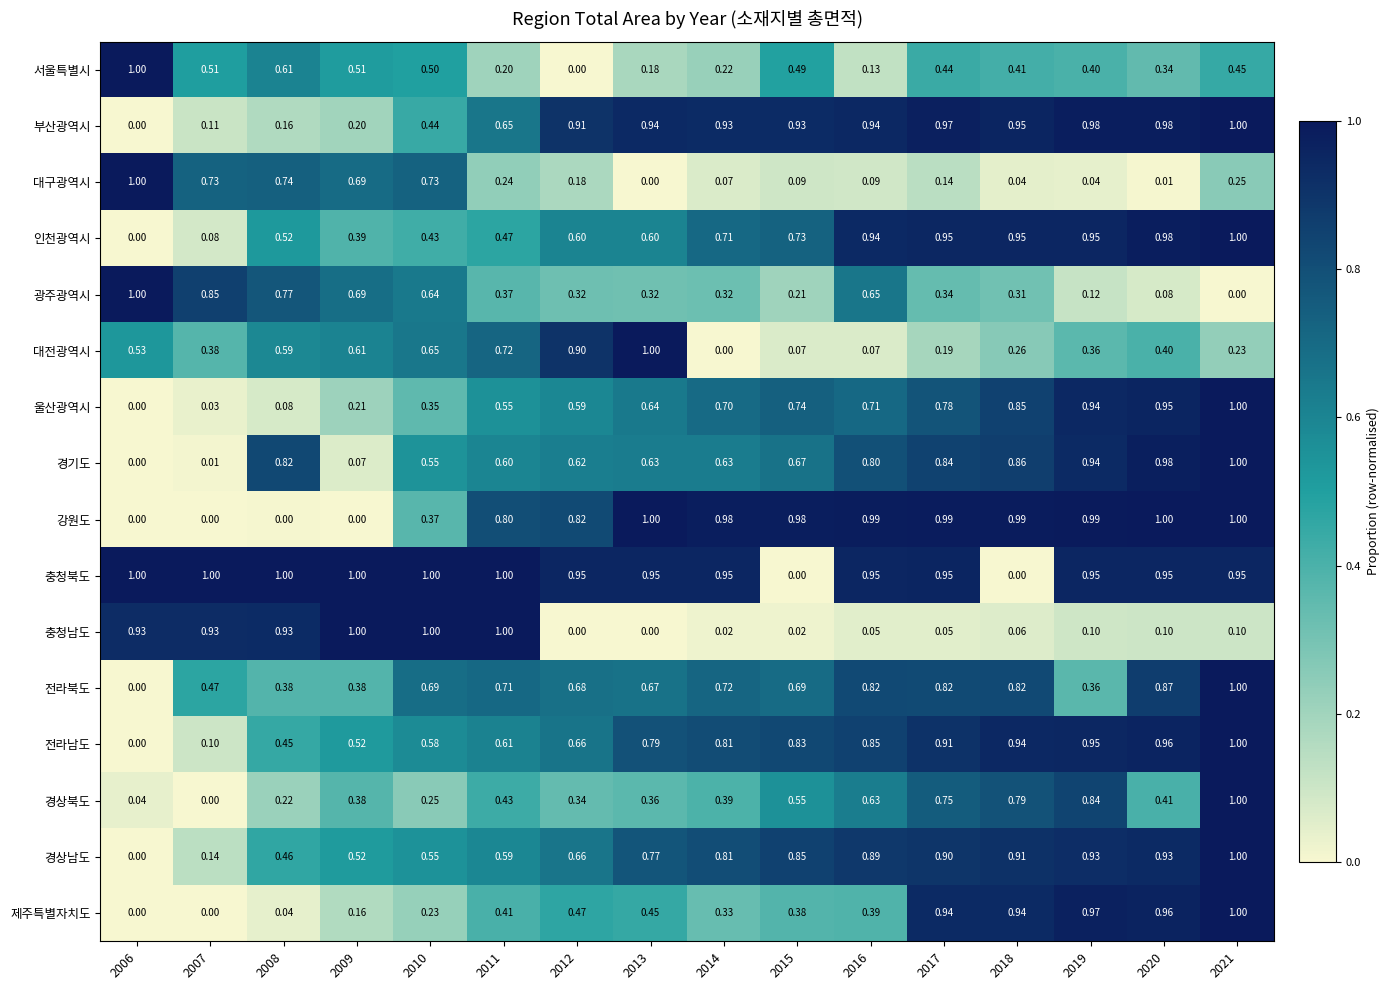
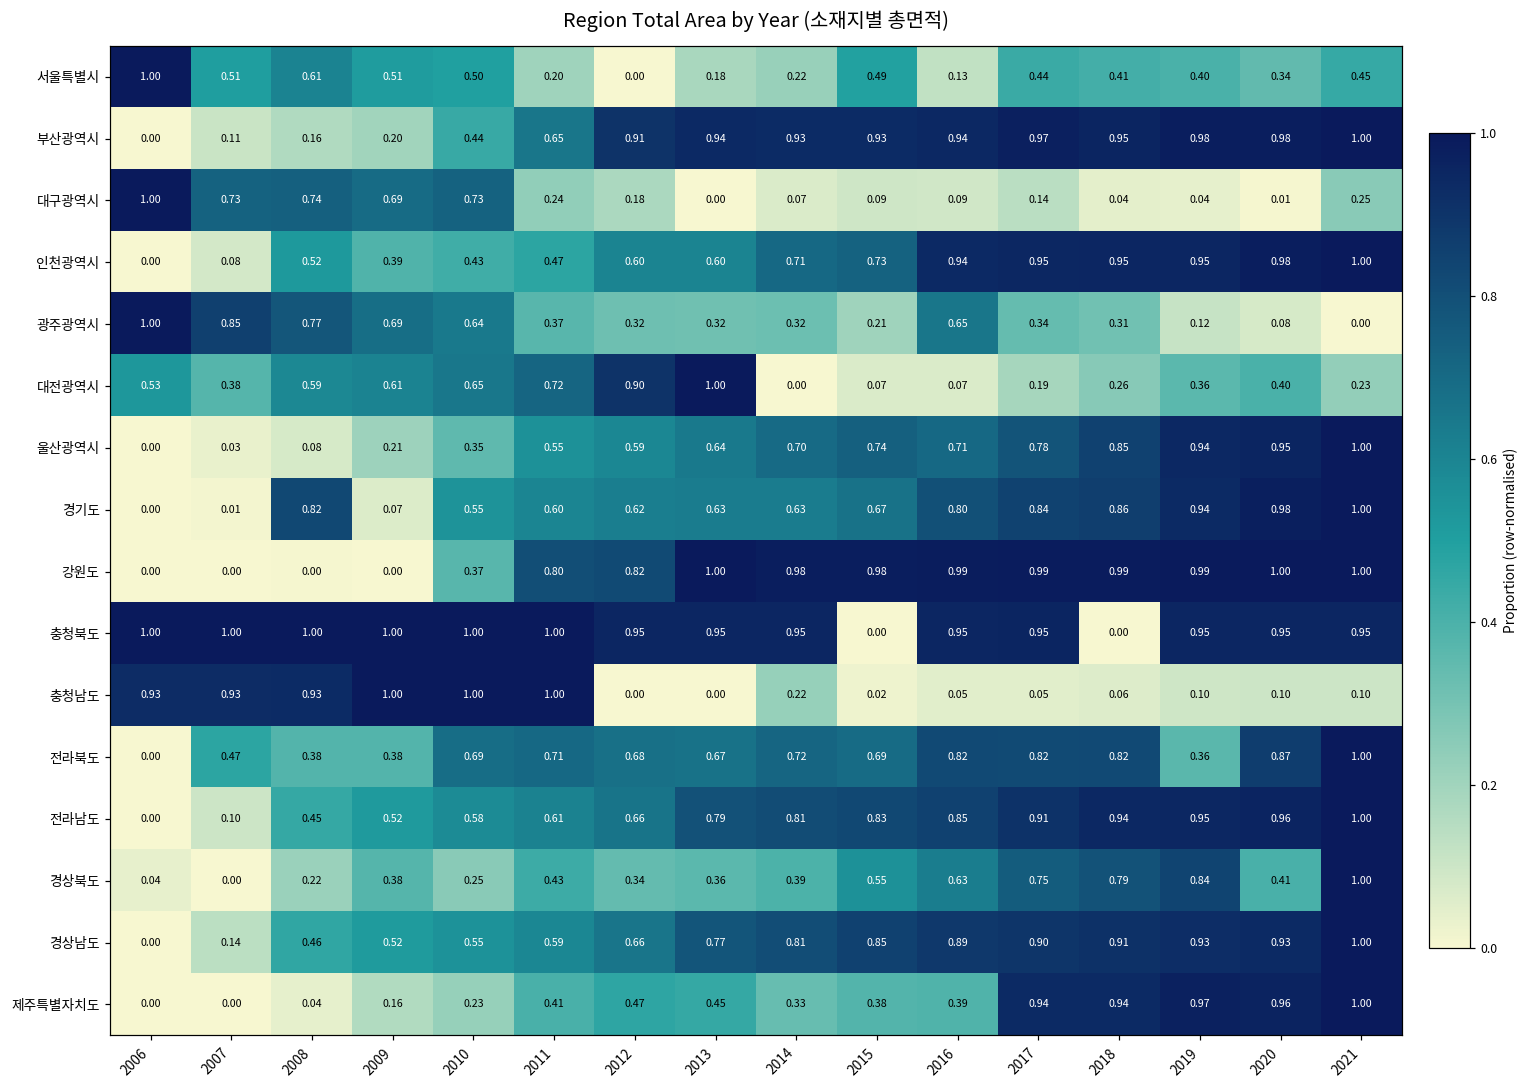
  {
    "충청남도": {
      "2006": 0.93,
      "2007": 0.93,
      "2008": 0.93,
      "2009": 1.00,
      "2010": 1.00,
      "2011": 1.00,
      "2012": 0.00,
      "2013": 0.00,
-     "2014": 0.02,
+     "2014": 0.22,
      "2015": 0.02,
      "2016": 0.05,
      "2017": 0.05,
      "2018": 0.06,
      "2019": 0.10,
      "2020": 0.10,
      "2021": 0.10
    }
  }
